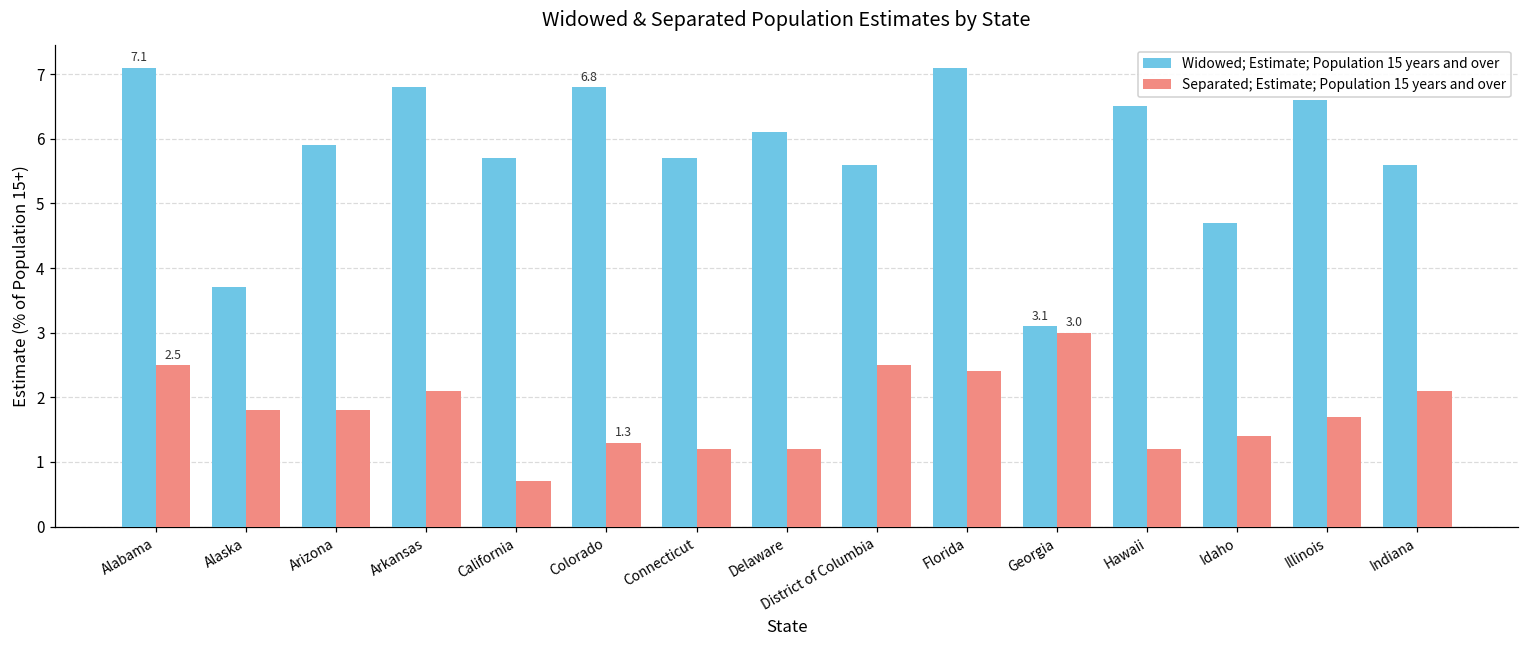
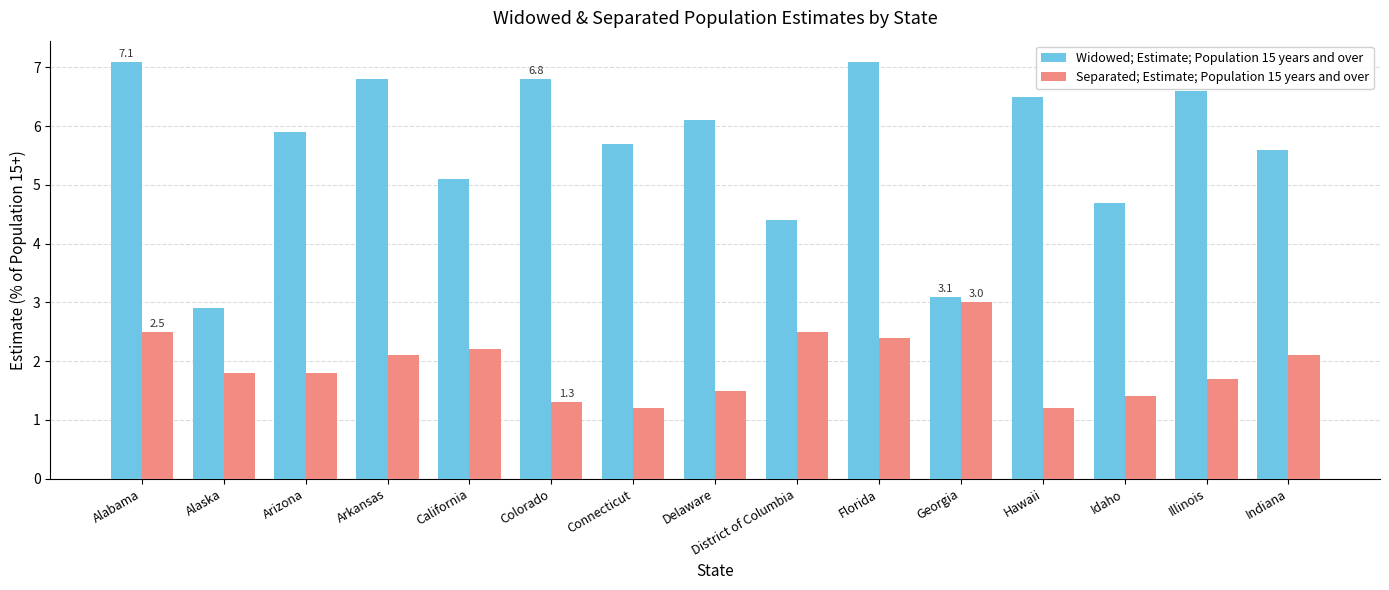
  {
    "Widowed; Estimate; Population 15 years and over": {
-     "Alaska": 3.7,
+     "Alaska": 2.9,
      "Arizona": 5.9,
      "Arkansas": 6.8,
-     "California": 5.7,
+     "California": 5.1,
      "Connecticut": 5.7,
      "Delaware": 6.1,
-     "District of Columbia": 5.6,
+     "District of Columbia": 4.4,
      "Florida": 7.1,
      "Hawaii": 6.5,
      "Idaho": 4.7,
      "Illinois": 6.6,
      "Indiana": 5.6
    },
    "Separated; Estimate; Population 15 years and over": {
      "Alaska": 1.8,
      "Arizona": 1.8,
      "Arkansas": 2.1,
-     "California": 0.7,
+     "California": 2.2,
      "Connecticut": 1.2,
-     "Delaware": 1.2,
+     "Delaware": 1.5,
      "District of Columbia": 2.5,
      "Florida": 2.4,
      "Hawaii": 1.2,
      "Idaho": 1.4,
      "Illinois": 1.7,
      "Indiana": 2.1
    }
  }
